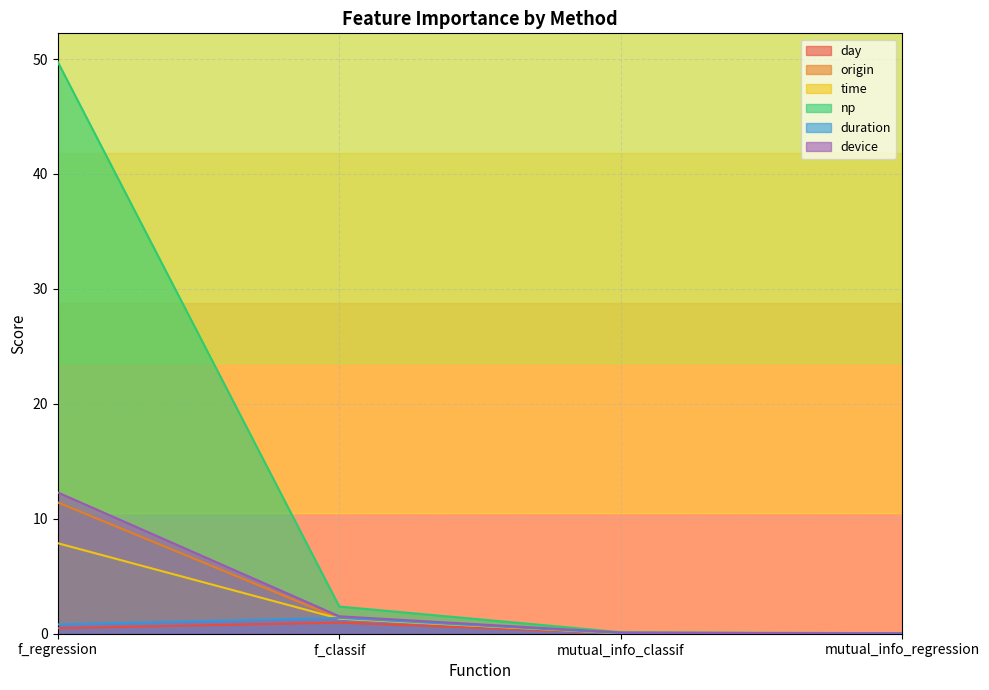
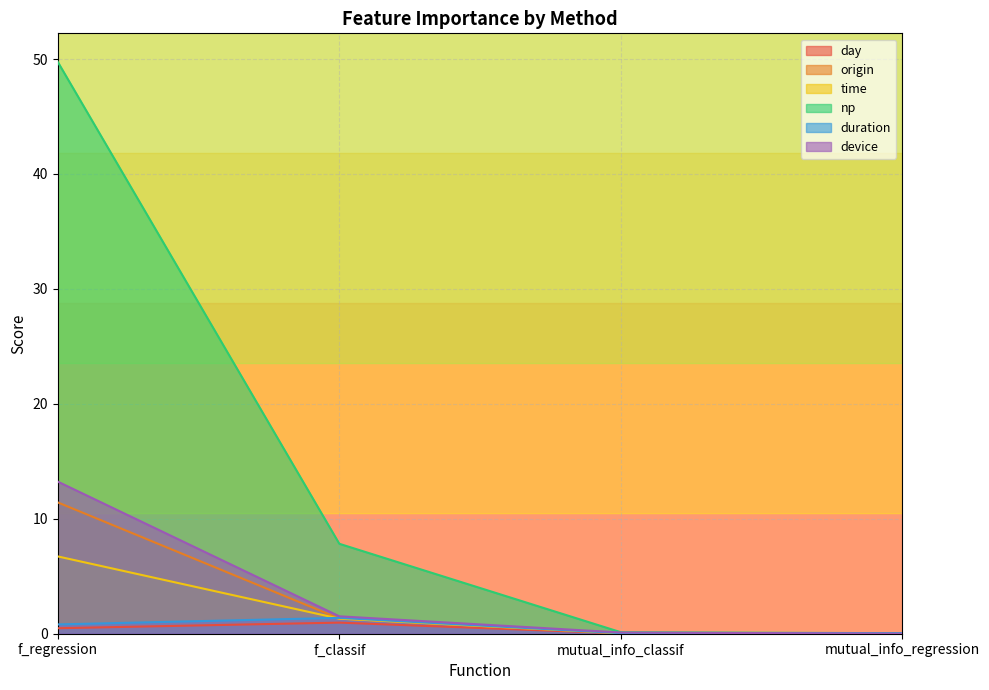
  {
    "time": {
-     "f_regression": 7.9
+     "f_regression": 6.7
    },
    "np": {
      "f_regression": 49.7,
-     "f_classif": 2.4
+     "f_classif": 7.8
    },
    "duration": {
      "f_regression": 0.8
    },
    "device": {
-     "f_regression": 12.3
+     "f_regression": 13.2
    }
  }
